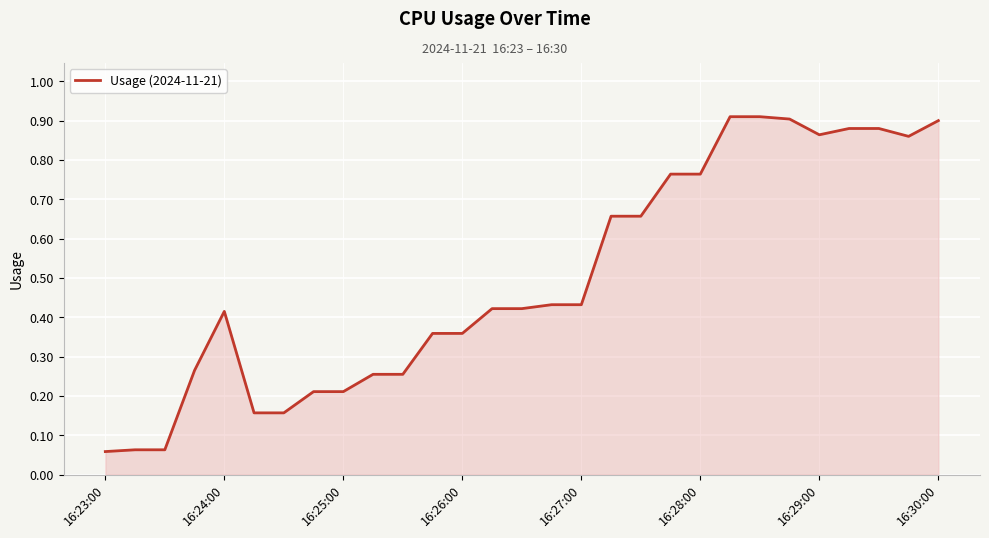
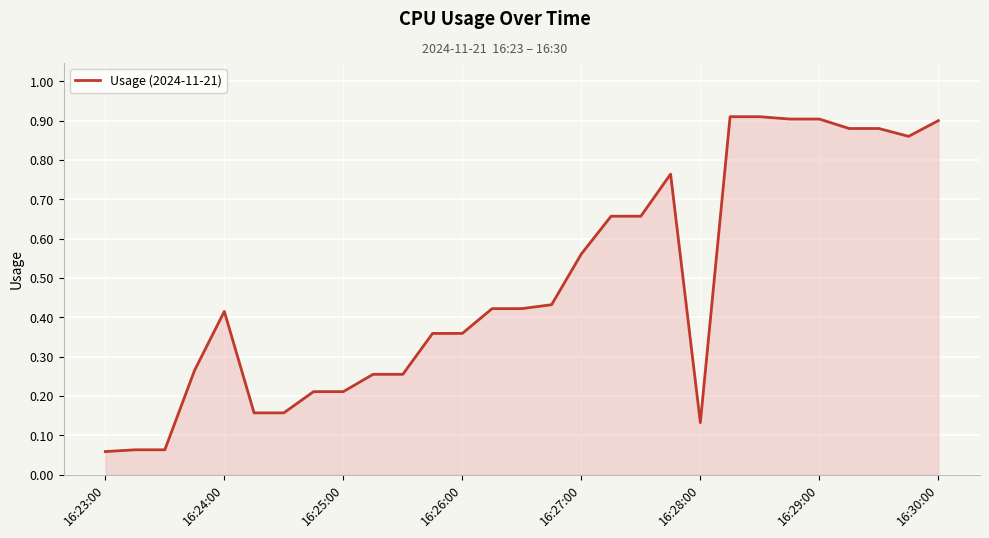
  {
    "16:23:00": 0.06,
    "16:24:00": 0.42,
    "16:25:00": 0.21,
    "16:26:00": 0.36,
-   "16:27:00": 0.43,
-   "16:28:00": 0.76,
-   "16:29:00": 0.86,
+   "16:27:00": 0.56,
+   "16:28:00": 0.13,
+   "16:29:00": 0.90,
    "16:30:00": 0.90
  }
